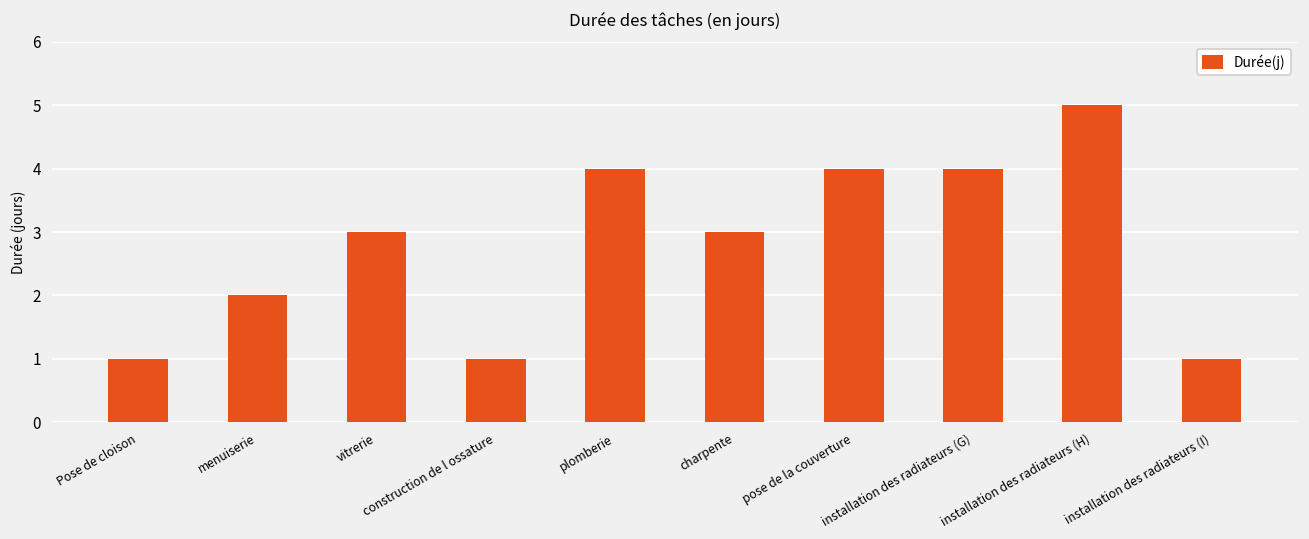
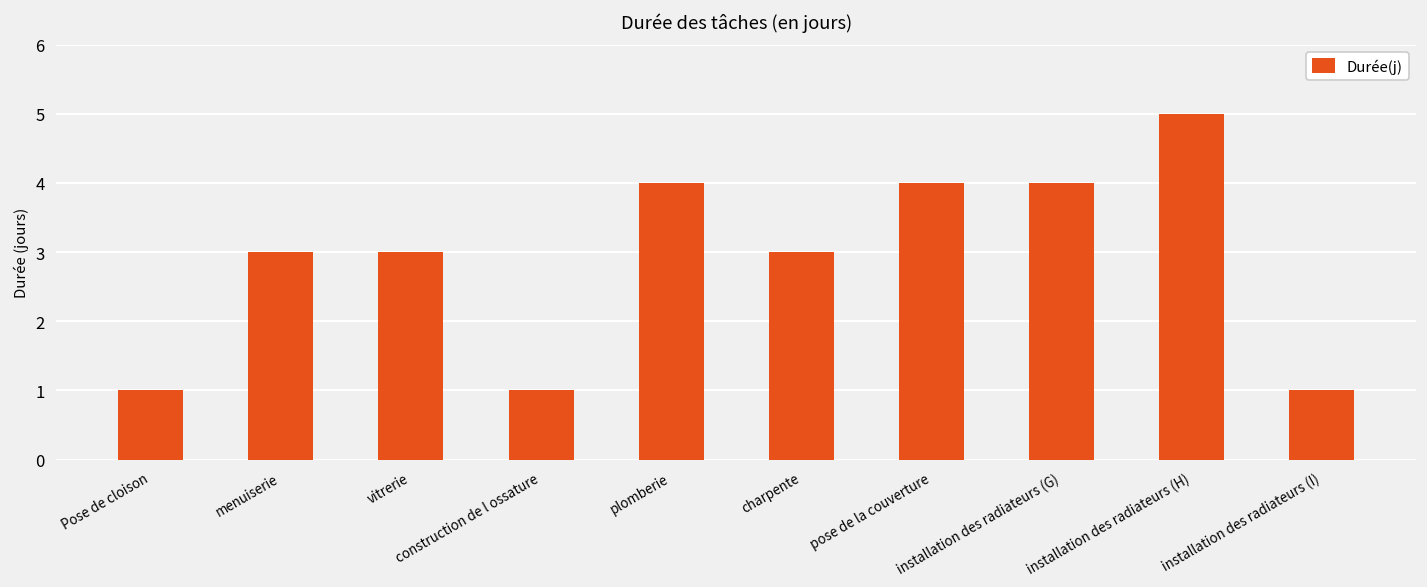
  {
    "Pose de cloison": 1,
-   "menuiserie": 2,
+   "menuiserie": 3,
    "vitrerie": 3,
    "construction de l ossature": 1,
    "plomberie": 4,
    "charpente": 3,
    "pose de la couverture": 4,
    "installation des radiateurs (G)": 4,
    "installation des radiateurs (H)": 5,
    "installation des radiateurs (I)": 1
  }
